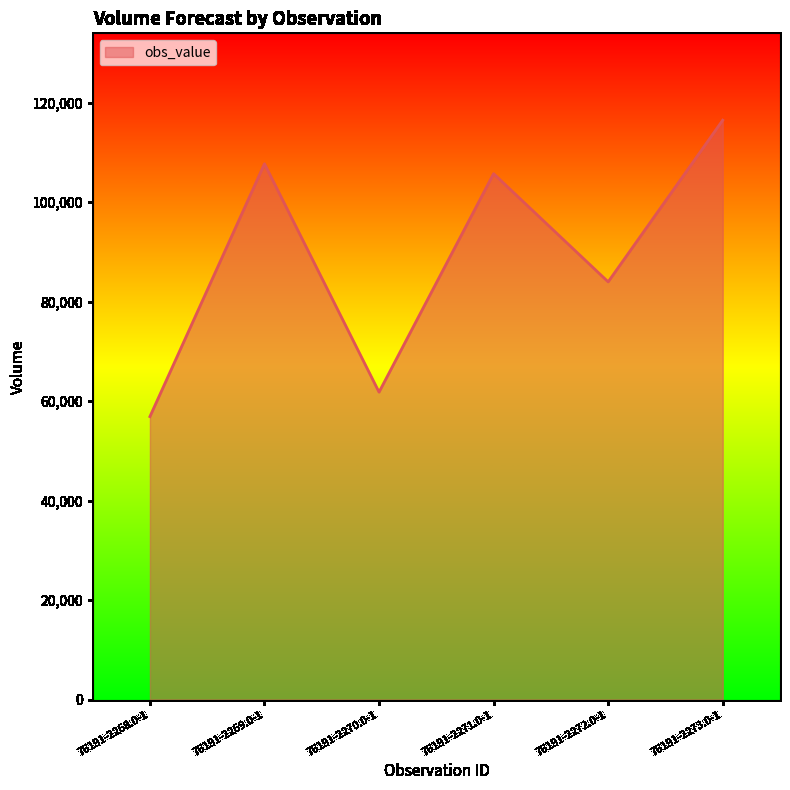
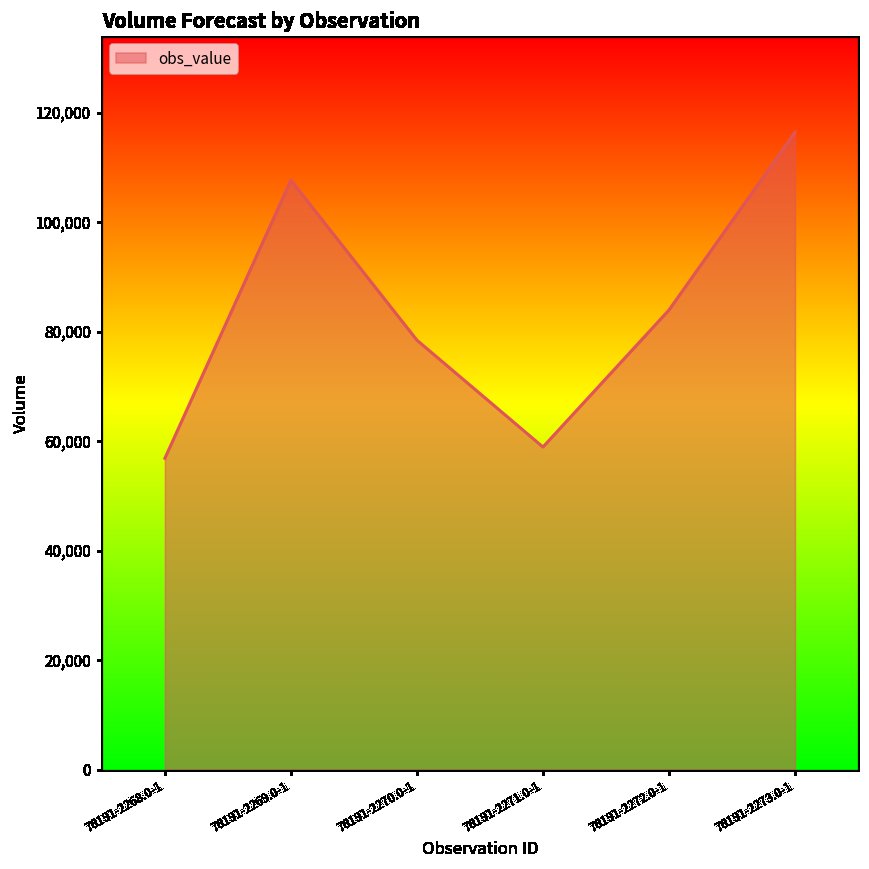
  {
    "76191-2268.0-1": "57,000",
    "76191-2269.0-1": "108,000",
-   "76191-2270.0-1": "62,000",
-   "76191-2271.0-1": "106,000",
+   "76191-2270.0-1": "78,000",
+   "76191-2271.0-1": "59,000",
    "76191-2272.0-1": "84,000",
    "76191-2273.0-1": "116,000"
  }
